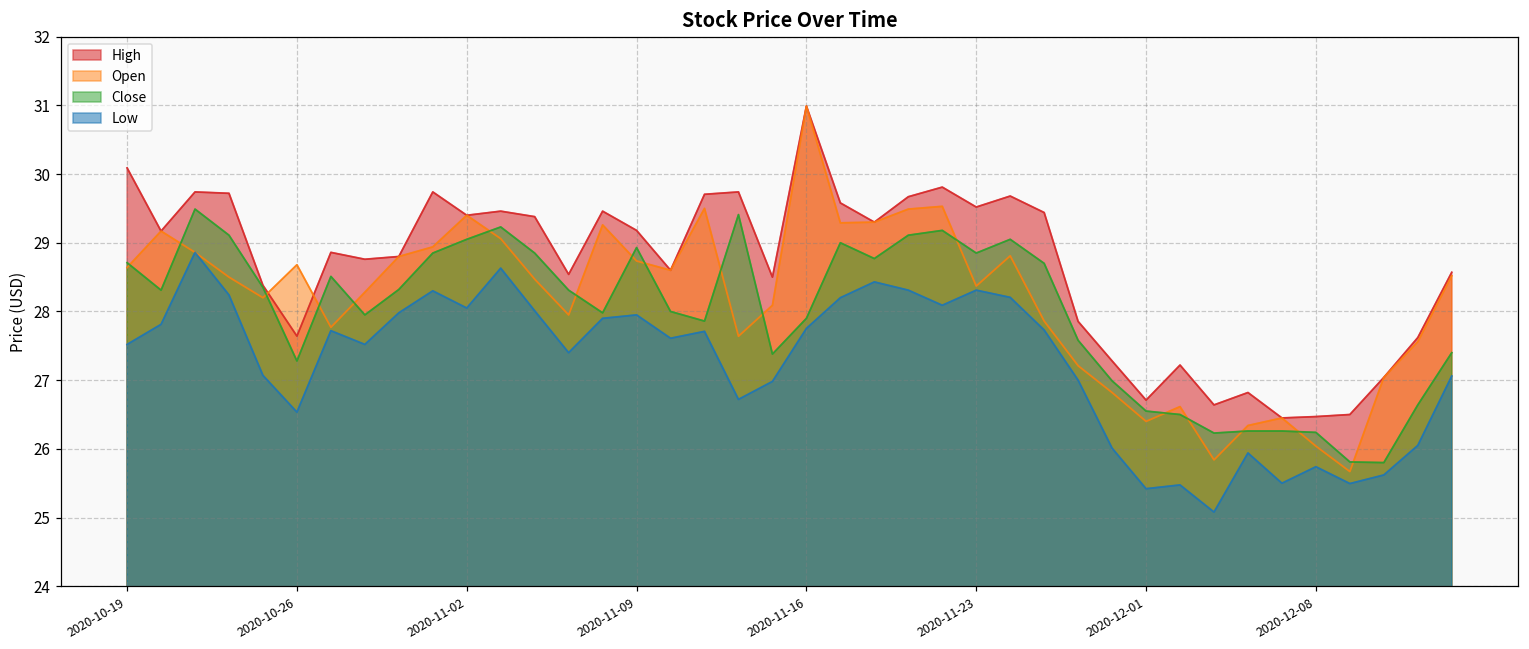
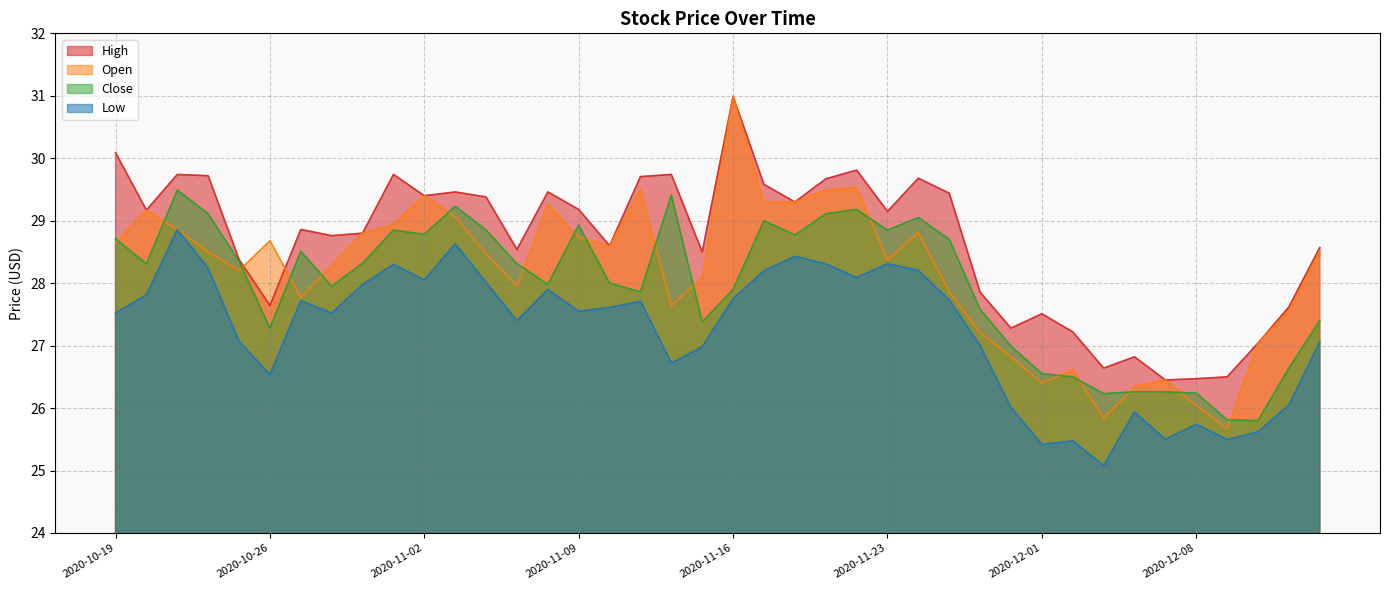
  {
    "High": {
      "2020-10-19": 30.1,
      "2020-10-26": 27.6,
      "2020-11-09": 29.2,
-     "2020-11-23": 29.5,
-     "2020-12-01": 26.7,
+     "2020-11-23": 29.2,
+     "2020-12-01": 27.5,
      "2020-12-08": 26.5
    },
    "Open": {
      "2020-10-19": 28.6,
      "2020-10-26": 28.7,
      "2020-11-09": 28.7,
      "2020-11-23": 28.4,
      "2020-12-01": 26.4,
      "2020-12-08": 26.0
    },
    "Close": {
      "2020-10-19": 28.7,
      "2020-10-26": 27.3,
-     "2020-11-02": 29.1,
+     "2020-11-02": 28.8,
      "2020-11-09": 28.9,
      "2020-11-16": 27.9,
      "2020-11-23": 28.9,
      "2020-12-01": 26.6,
      "2020-12-08": 26.2
    },
    "Low": {
      "2020-10-19": 27.5,
      "2020-10-26": 26.5,
      "2020-11-02": 28.1,
-     "2020-11-09": 28.0,
+     "2020-11-09": 27.6,
      "2020-11-16": 27.8,
      "2020-11-23": 28.3,
      "2020-12-01": 25.4,
      "2020-12-08": 25.7
    }
  }
